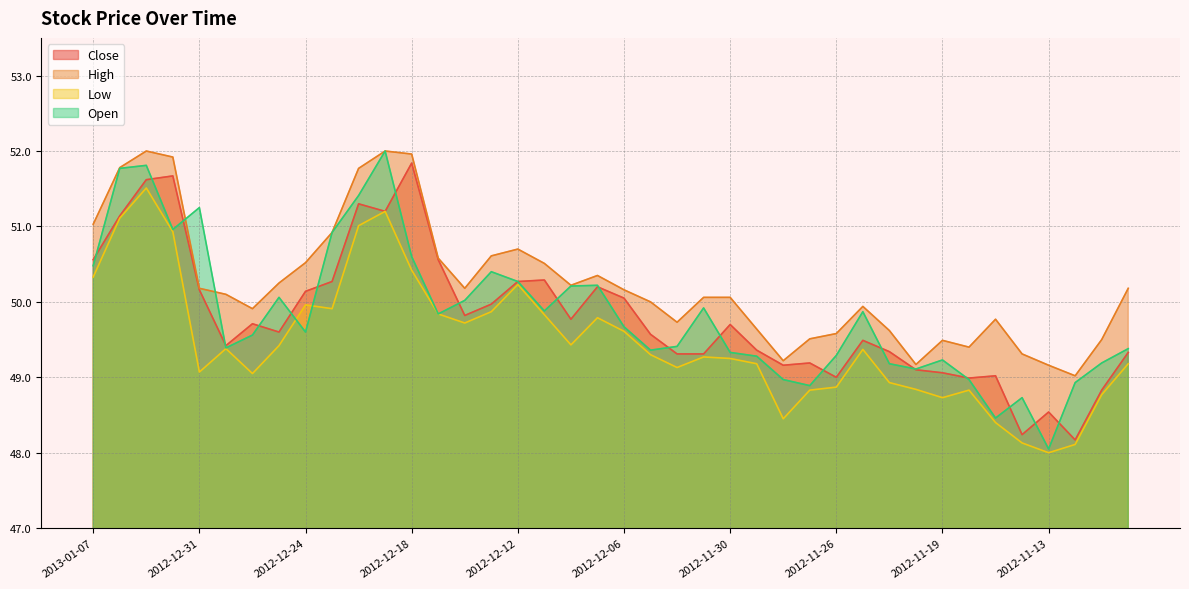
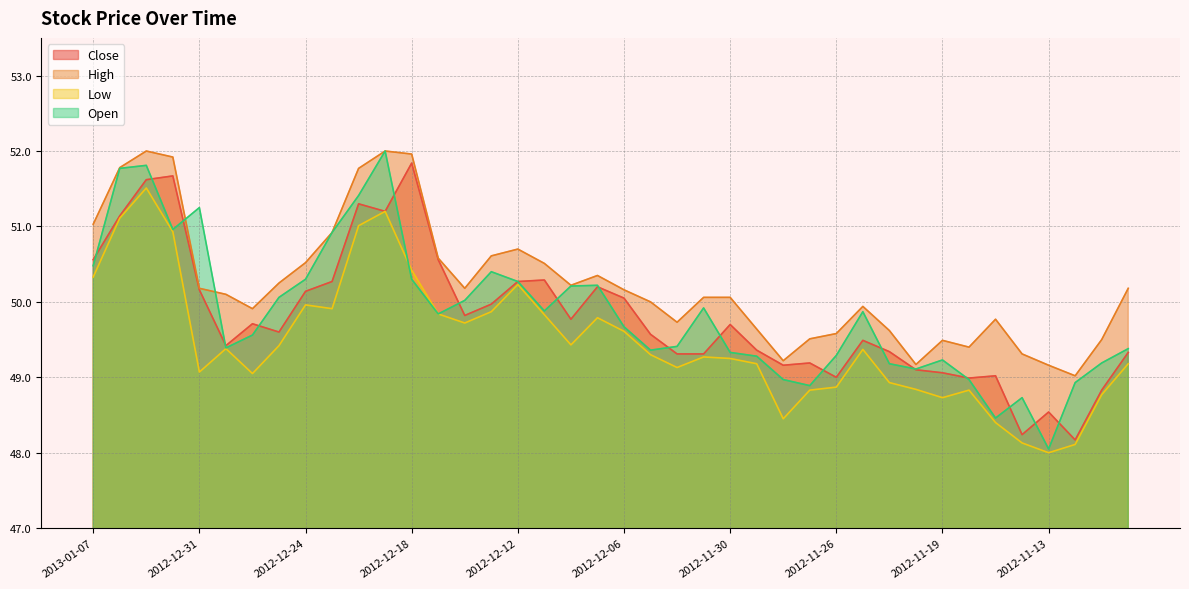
  {
    "Open": {
      "2013-01-07": 50.5,
      "2012-12-31": 51.3,
-     "2012-12-24": 49.6,
-     "2012-12-18": 50.6,
+     "2012-12-24": 50.3,
+     "2012-12-18": 50.3,
      "2012-12-06": 49.7,
      "2012-11-30": 49.3,
      "2012-11-26": 49.3,
      "2012-11-19": 49.2,
      "2012-11-13": 48.1
    }
  }
